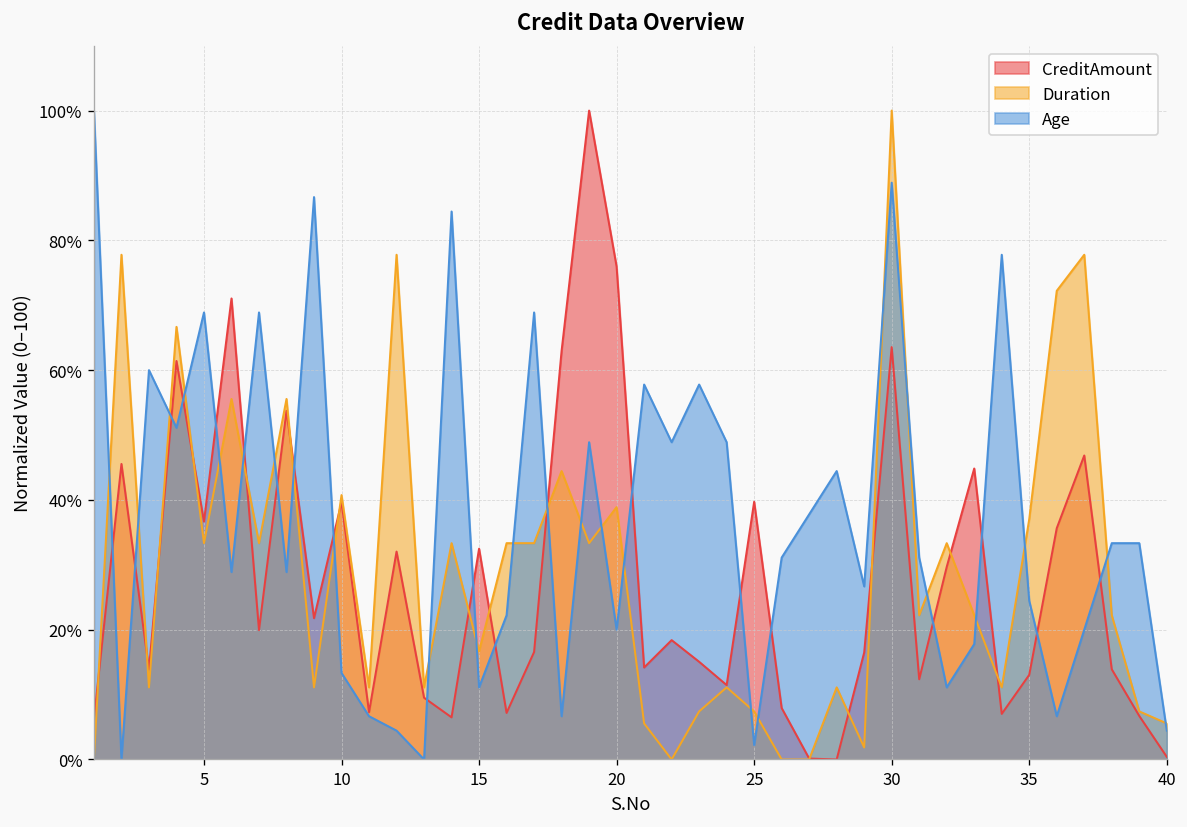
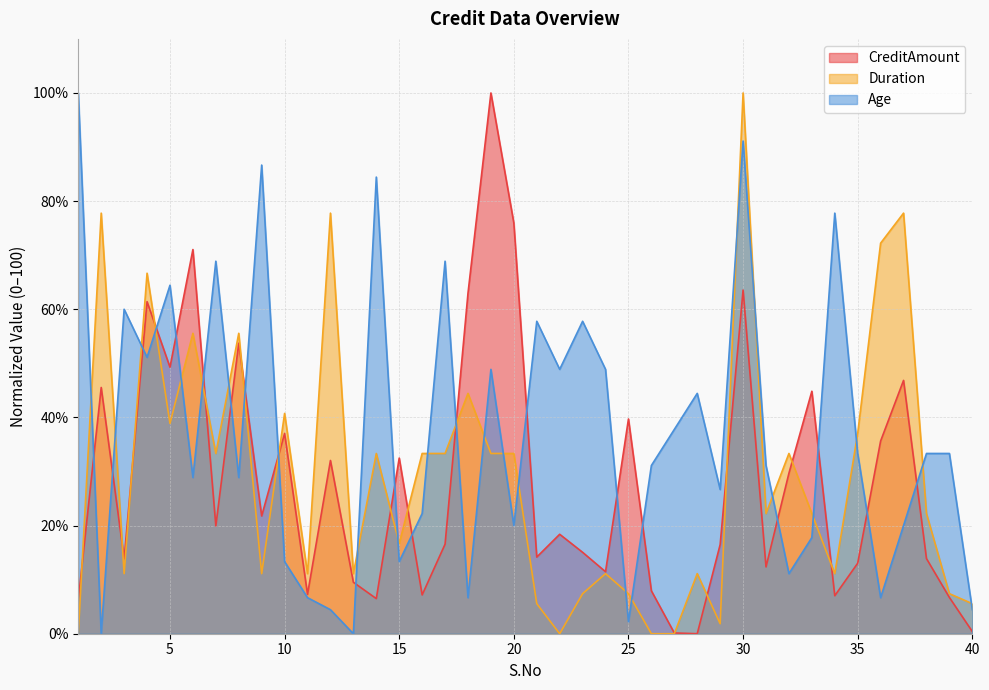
  {
    "CreditAmount": {
-     "5": "37%",
-     "10": "40%",
+     "5": "49%",
+     "10": "37%",
      "15": "32%",
      "20": "76%",
      "25": "40%",
      "30": "64%",
      "35": "13%",
      "40": "0%"
    },
    "Duration": {
-     "5": "33%",
+     "5": "39%",
      "10": "41%",
      "15": "17%",
-     "20": "39%",
+     "20": "33%",
      "25": "7%",
      "30": "100%",
      "35": "37%",
      "40": "6%"
    },
    "Age": {
-     "5": "69%",
+     "5": "64%",
      "10": "13%",
-     "15": "11%",
+     "15": "13%",
      "20": "20%",
      "25": "2%",
-     "30": "89%",
-     "35": "24%",
+     "30": "91%",
+     "35": "33%",
      "40": "4%"
    }
  }
